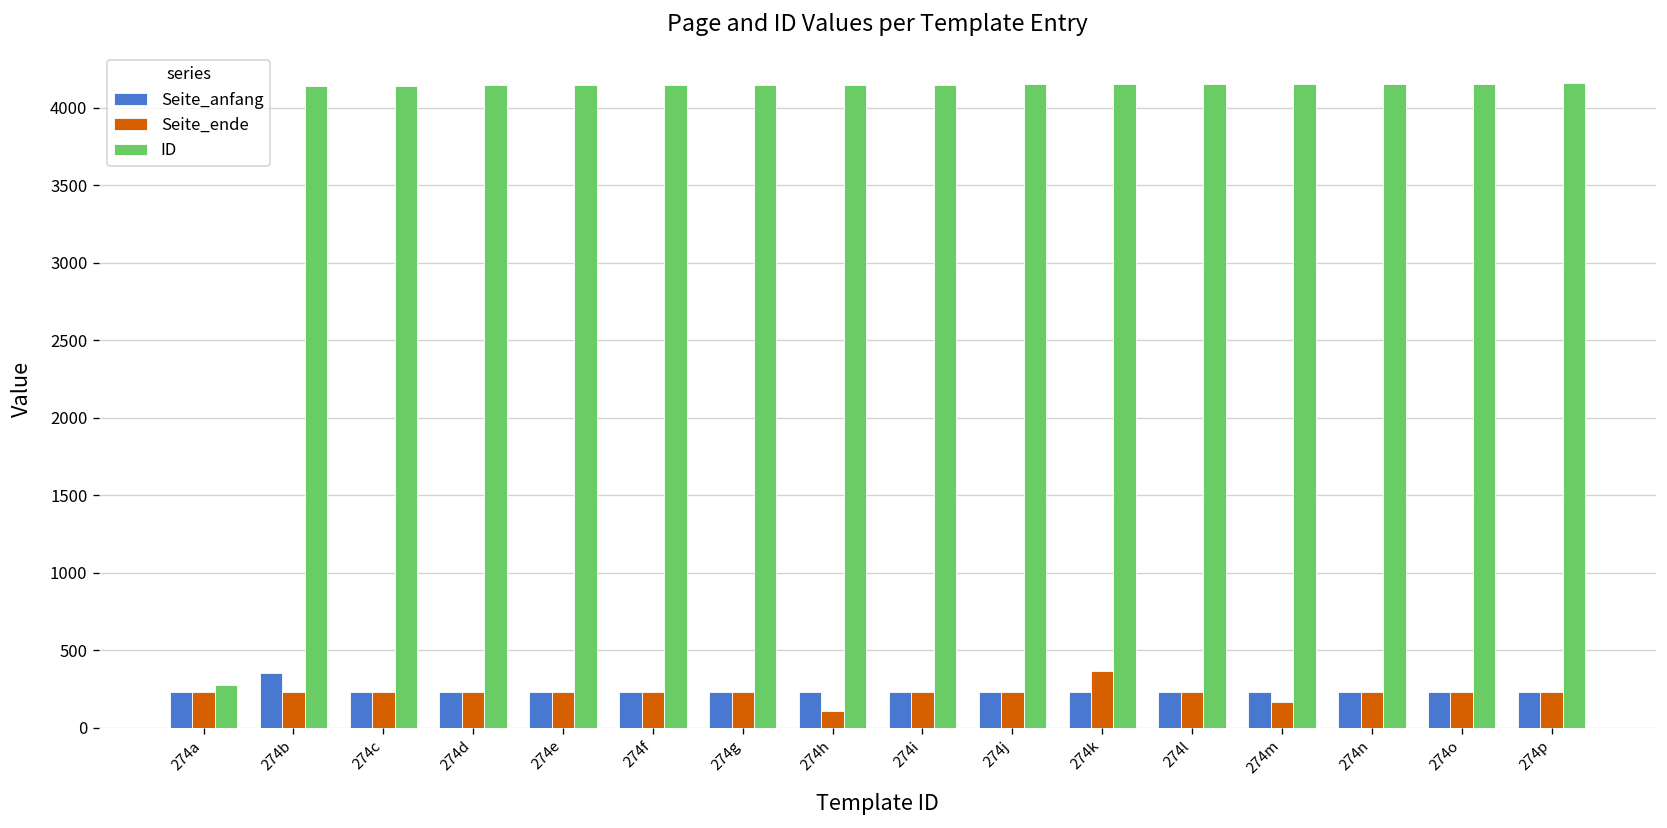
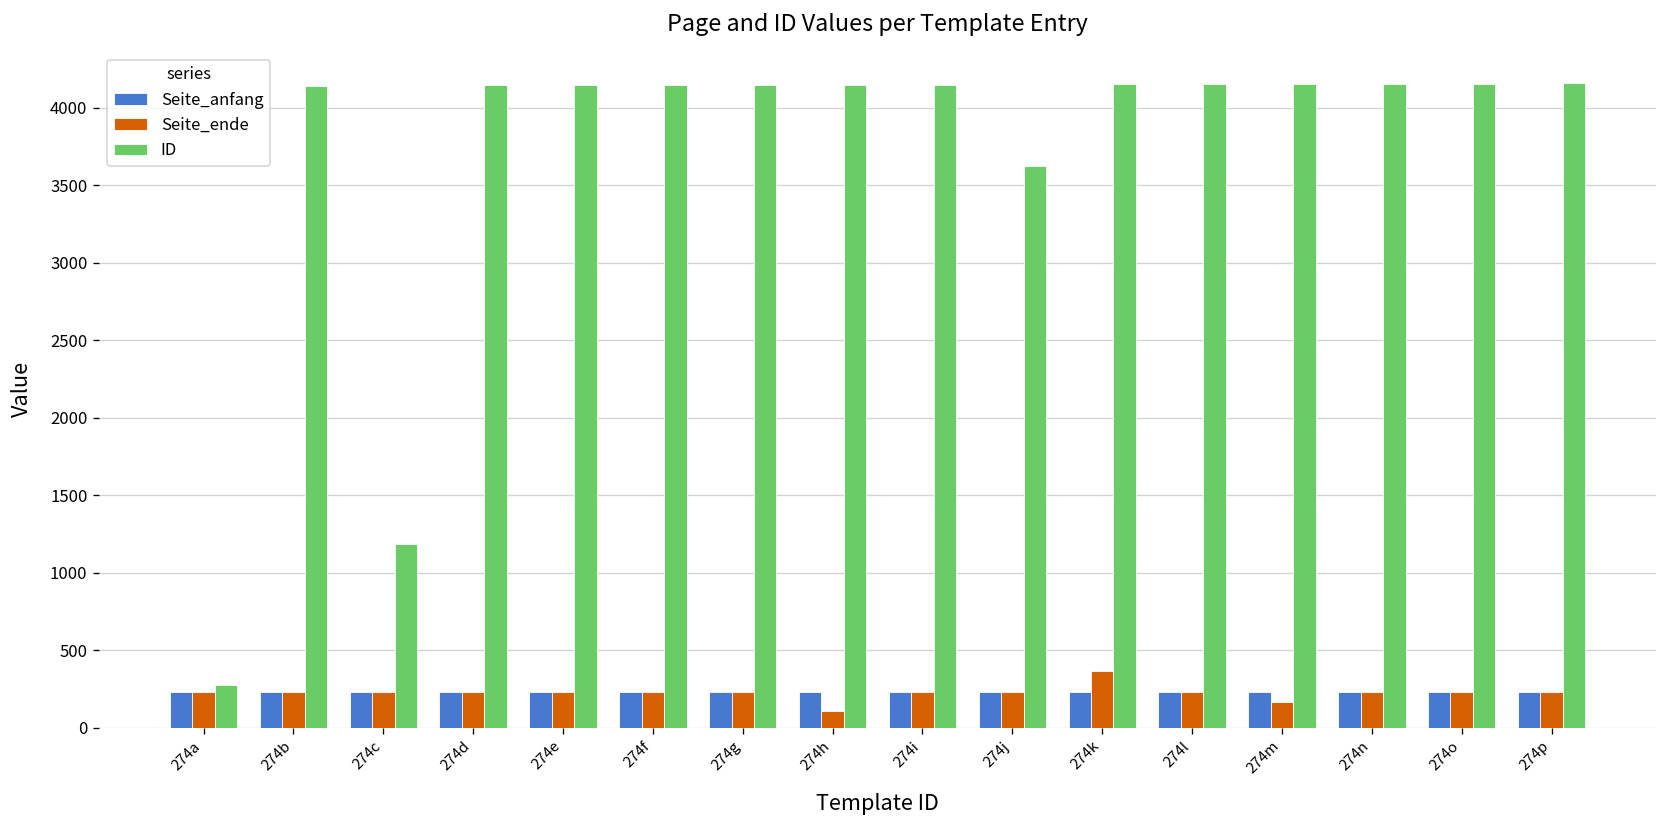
  {
    "Seite_anfang": {
      "274a": 230,
-     "274b": 350,
+     "274b": 230,
      "274c": 230,
      "274d": 230,
      "274e": 230,
      "274f": 230,
      "274g": 230,
      "274h": 230,
      "274i": 230,
      "274j": 230,
      "274k": 230,
      "274l": 230,
      "274m": 230,
      "274n": 230,
      "274o": 230,
      "274p": 230
    },
    "Seite_ende": {
      "274a": 230,
      "274b": 230,
      "274c": 230,
      "274d": 230,
      "274e": 230,
      "274f": 230,
      "274g": 230,
      "274h": 110,
      "274i": 230,
      "274j": 230,
      "274k": 360,
      "274l": 230,
      "274m": 170,
      "274n": 230,
      "274o": 230,
      "274p": 230
    },
    "ID": {
      "274a": 270,
      "274b": 4140,
-     "274c": 4140,
+     "274c": 1180,
      "274d": 4150,
      "274e": 4150,
      "274f": 4150,
      "274g": 4150,
      "274h": 4150,
      "274i": 4150,
-     "274j": 4150,
+     "274j": 3620,
      "274k": 4150,
      "274l": 4150,
      "274m": 4160,
      "274n": 4160,
      "274o": 4160,
      "274p": 4160
    }
  }
